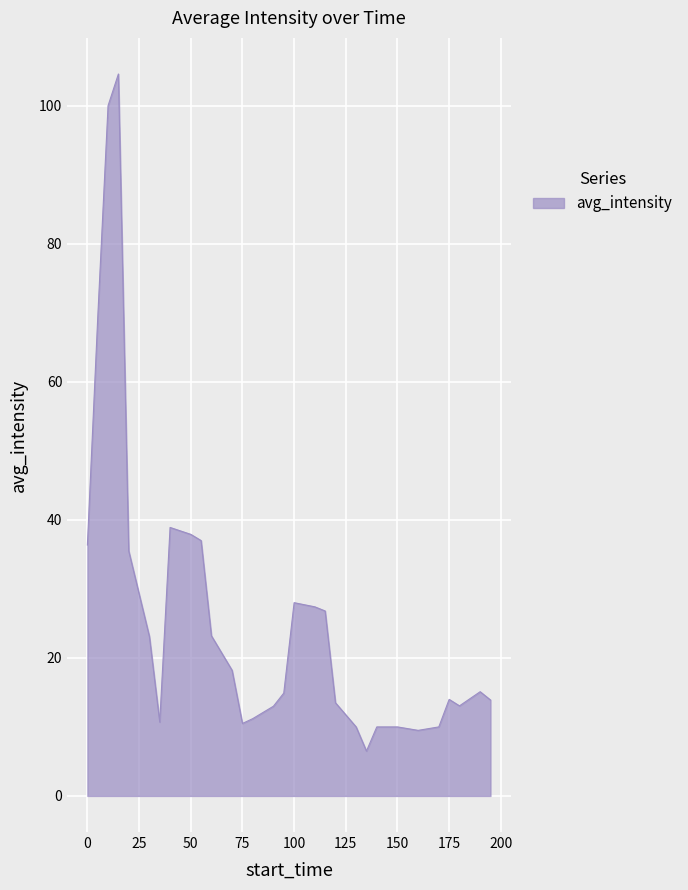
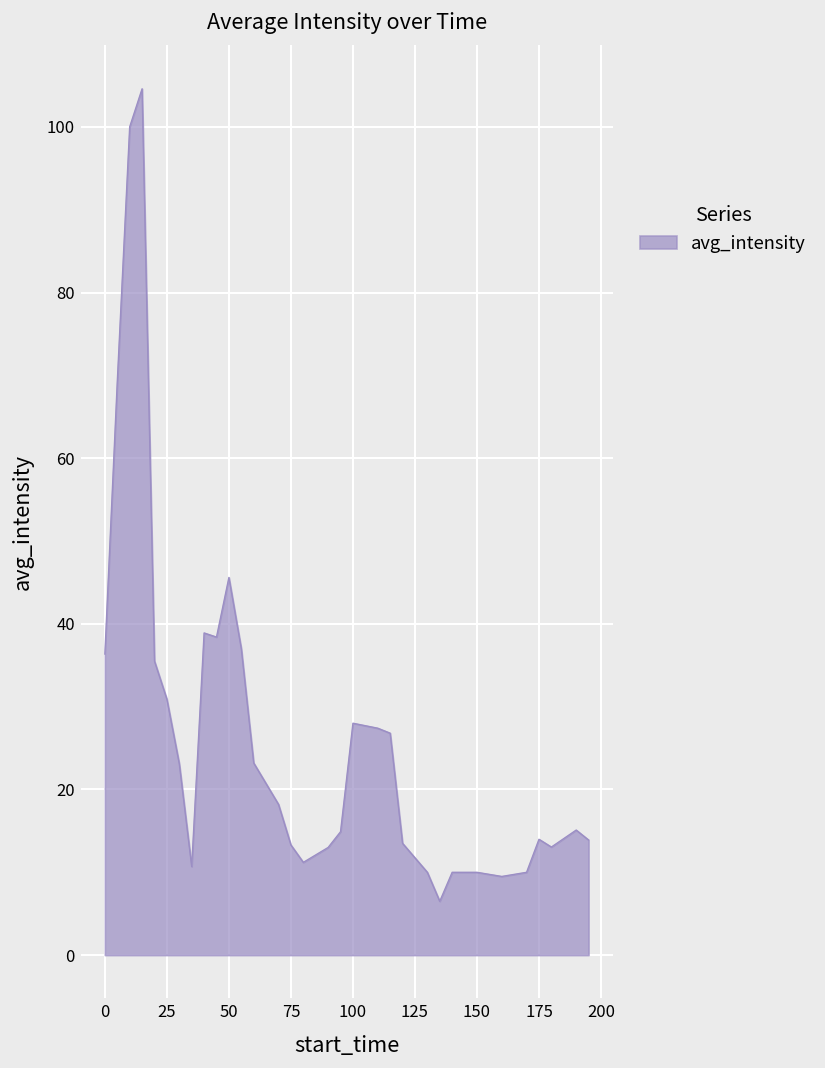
  {
    "0": 36,
-   "25": 29,
-   "50": 38,
-   "75": 11,
+   "25": 31,
+   "50": 46,
+   "75": 13,
    "100": 28,
    "125": 12,
    "150": 10,
    "175": 14
  }
